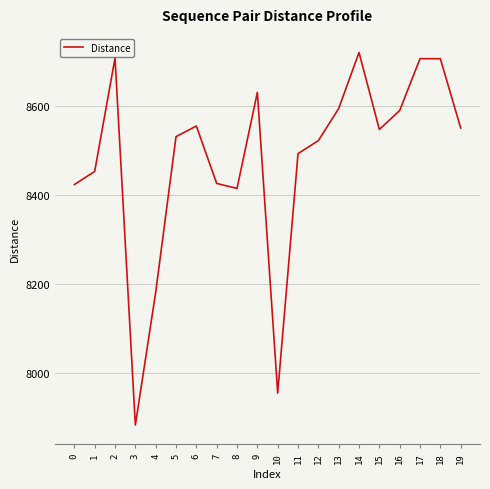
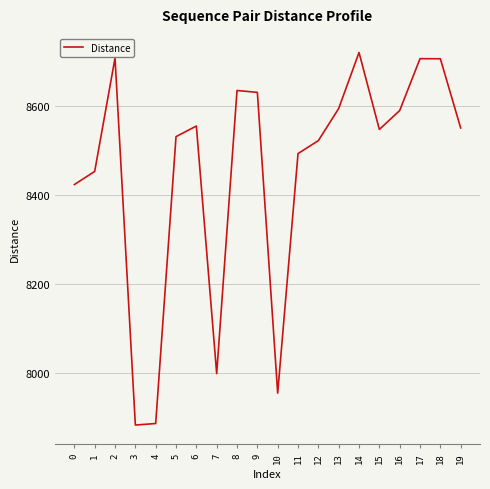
  {
    "0": 8420,
    "1": 8450,
    "2": 8710,
    "3": 7880,
-   "4": 8180,
+   "4": 7890,
    "5": 8530,
    "6": 8550,
-   "7": 8430,
-   "8": 8410,
+   "7": 8000,
+   "8": 8630,
    "9": 8630,
    "10": 7950,
    "11": 8490,
    "12": 8520,
    "13": 8590,
    "14": 8720,
    "15": 8550,
    "16": 8590,
    "17": 8710,
    "18": 8710,
    "19": 8550
  }
